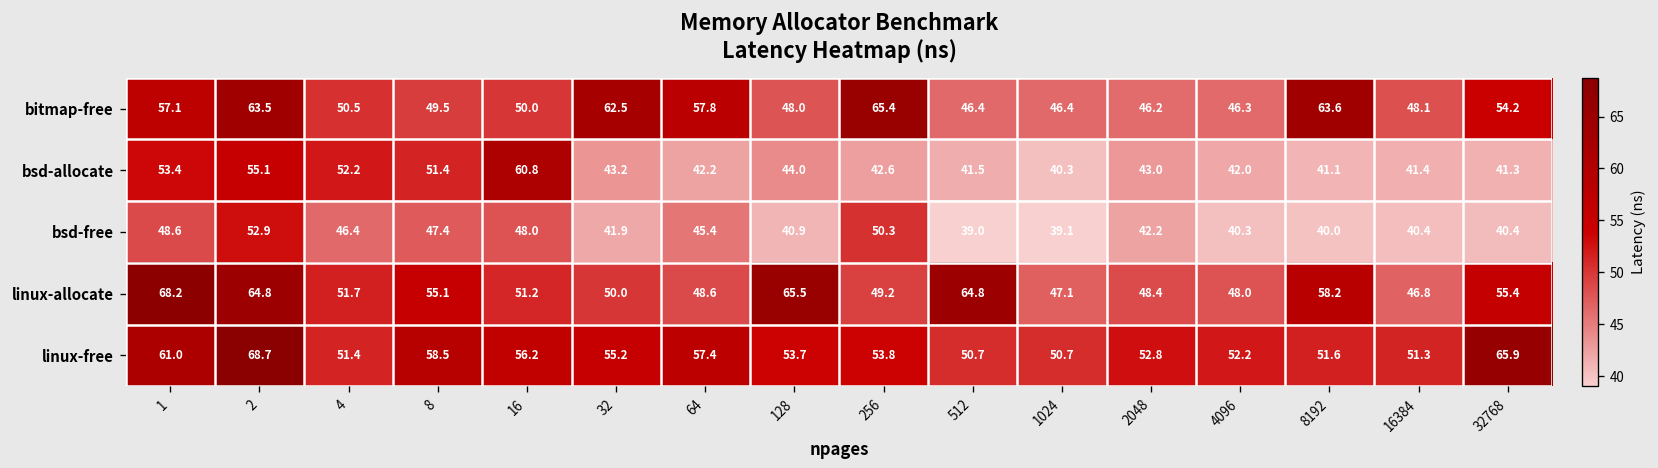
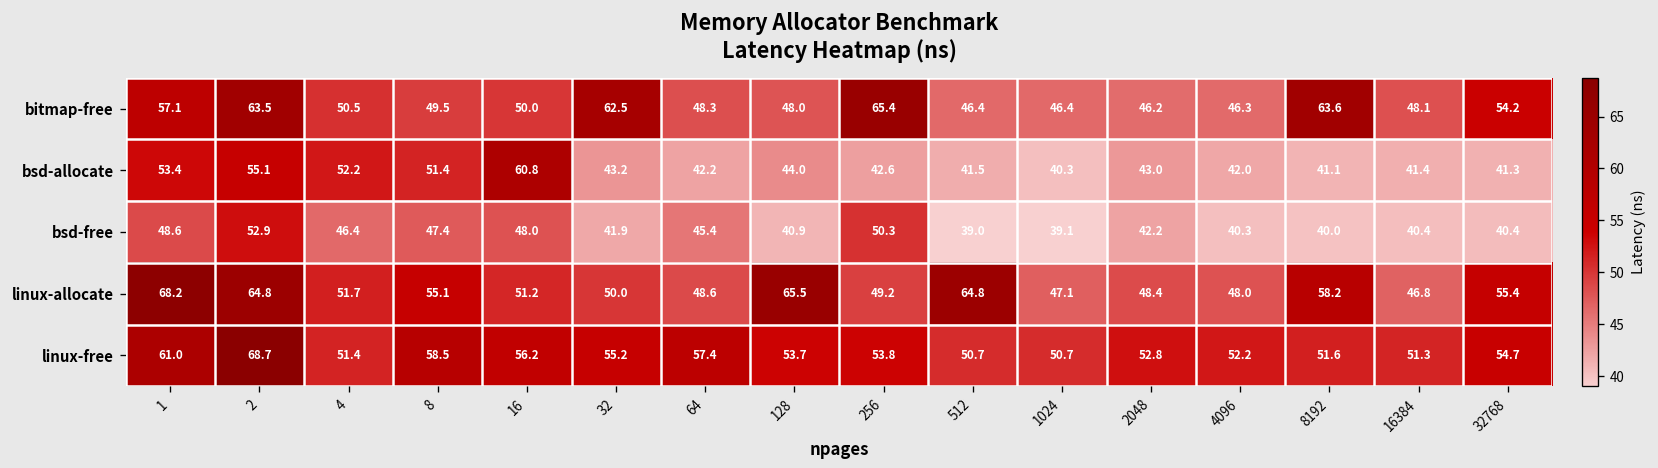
  {
    "bitmap-free": {
      "1": 57.1,
      "2": 63.5,
      "4": 50.5,
      "8": 49.5,
      "16": 50.0,
      "32": 62.5,
-     "64": 57.8,
+     "64": 48.3,
      "128": 48.0,
      "256": 65.4,
      "512": 46.4,
      "1024": 46.4,
      "2048": 46.2,
      "4096": 46.3,
      "8192": 63.6,
      "16384": 48.1,
      "32768": 54.2
    },
    "bsd-allocate": {
      "1": 53.4,
      "2": 55.1,
      "4": 52.2,
      "8": 51.4,
      "16": 60.8,
      "32": 43.2,
      "64": 42.2,
      "128": 44.0,
      "256": 42.6,
      "512": 41.5,
      "1024": 40.3,
      "2048": 43.0,
      "4096": 42.0,
      "8192": 41.1,
      "16384": 41.4,
      "32768": 41.3
    },
    "bsd-free": {
      "1": 48.6,
      "2": 52.9,
      "4": 46.4,
      "8": 47.4,
      "16": 48.0,
      "32": 41.9,
      "64": 45.4,
      "128": 40.9,
      "256": 50.3,
      "2048": 42.2,
      "4096": 40.3,
      "8192": 40.0,
      "16384": 40.4,
      "32768": 40.4
    },
    "linux-allocate": {
      "1": 68.2,
      "2": 64.8,
      "4": 51.7,
      "8": 55.1,
      "16": 51.2,
      "32": 50.0,
      "64": 48.6,
      "128": 65.5,
      "256": 49.2,
      "512": 64.8,
      "1024": 47.1,
      "2048": 48.4,
      "4096": 48.0,
      "8192": 58.2,
      "16384": 46.8,
      "32768": 55.4
    },
    "linux-free": {
      "1": 61.0,
      "2": 68.7,
      "4": 51.4,
      "8": 58.5,
      "16": 56.2,
      "32": 55.2,
      "64": 57.4,
      "128": 53.7,
      "256": 53.8,
      "512": 50.7,
      "1024": 50.7,
      "2048": 52.8,
      "4096": 52.2,
      "8192": 51.6,
      "16384": 51.3,
-     "32768": 65.9
+     "32768": 54.7
    }
  }
